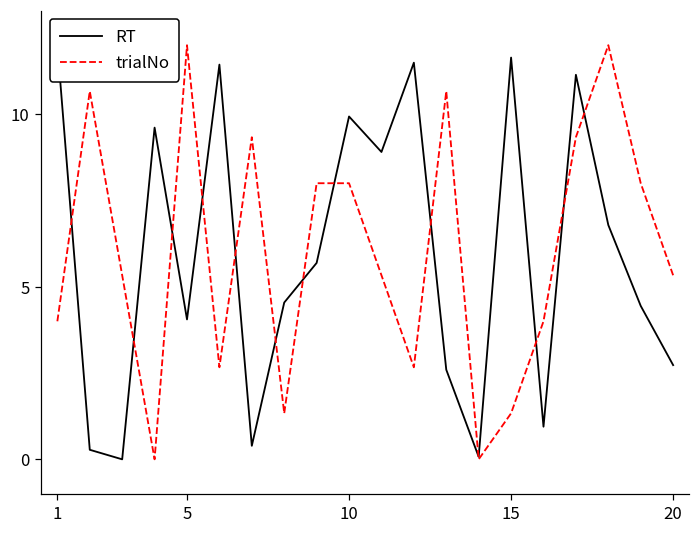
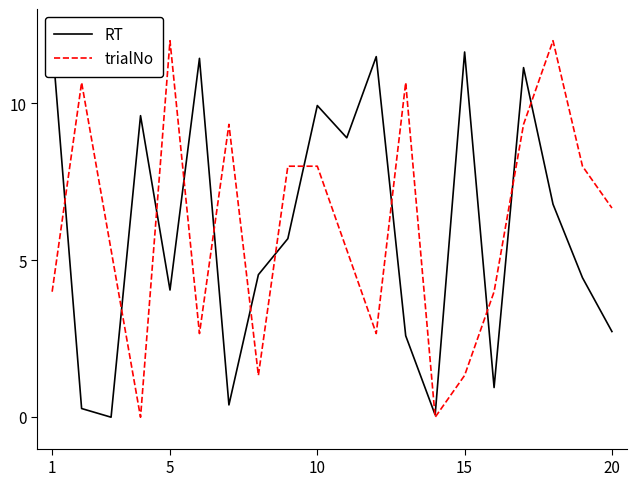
  {
    "RT": {
      "5": 4.1,
      "10": 9.9,
      "15": 11.6,
      "20": 2.7
    },
    "trialNo": {
      "1": 4.0,
      "5": 12.0,
      "10": 8.0,
      "15": 1.3,
-     "20": 5.3
+     "20": 6.7
    }
  }
